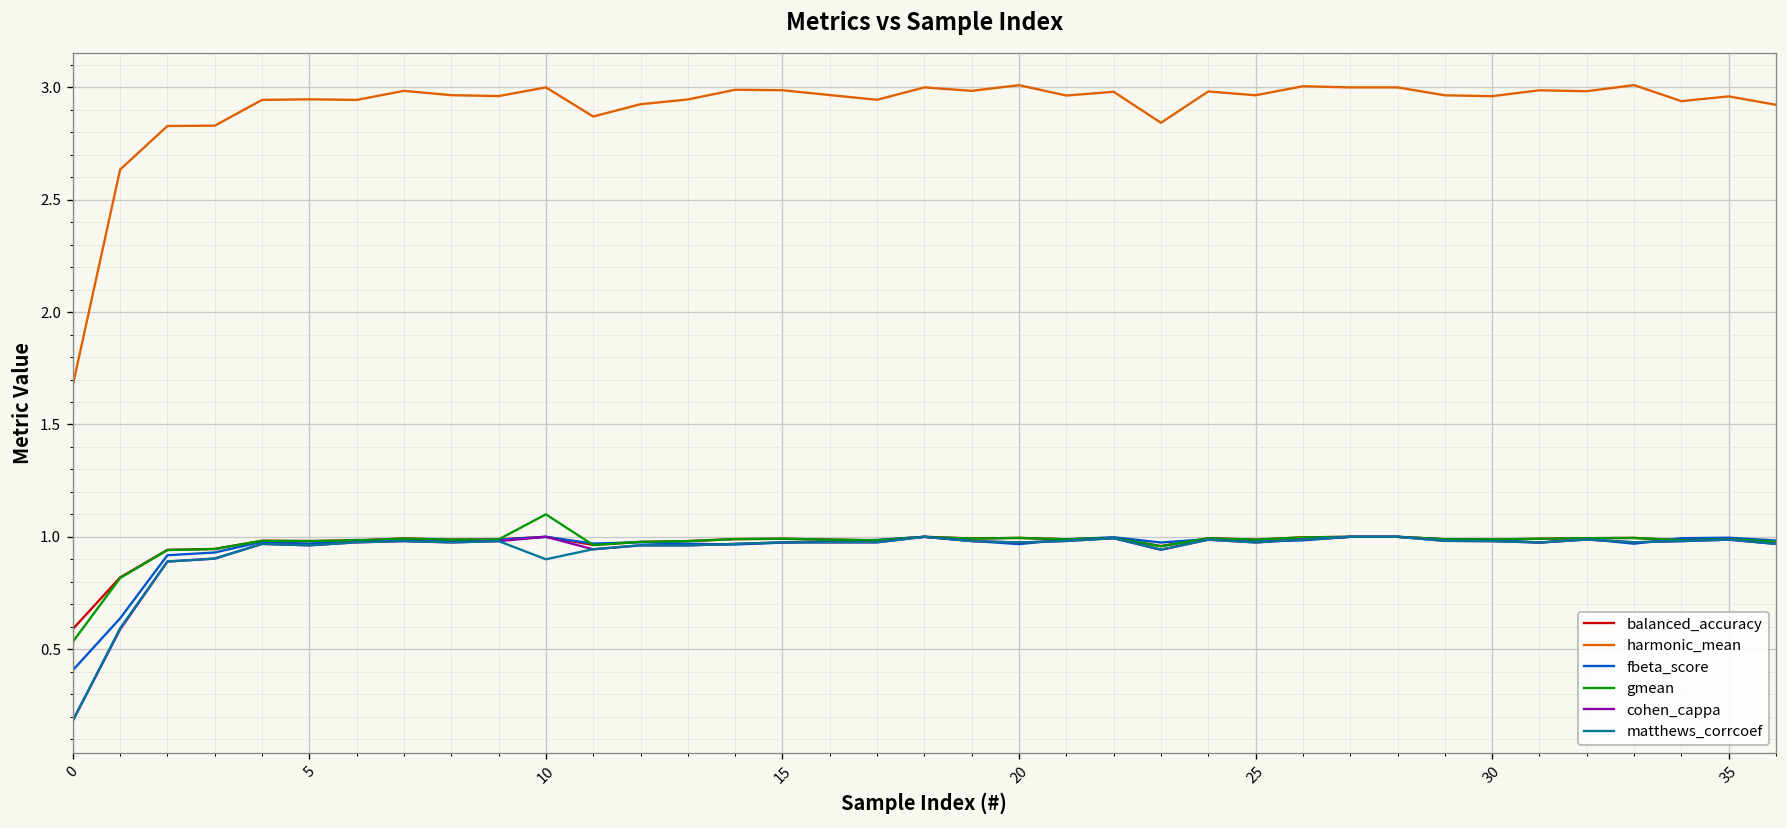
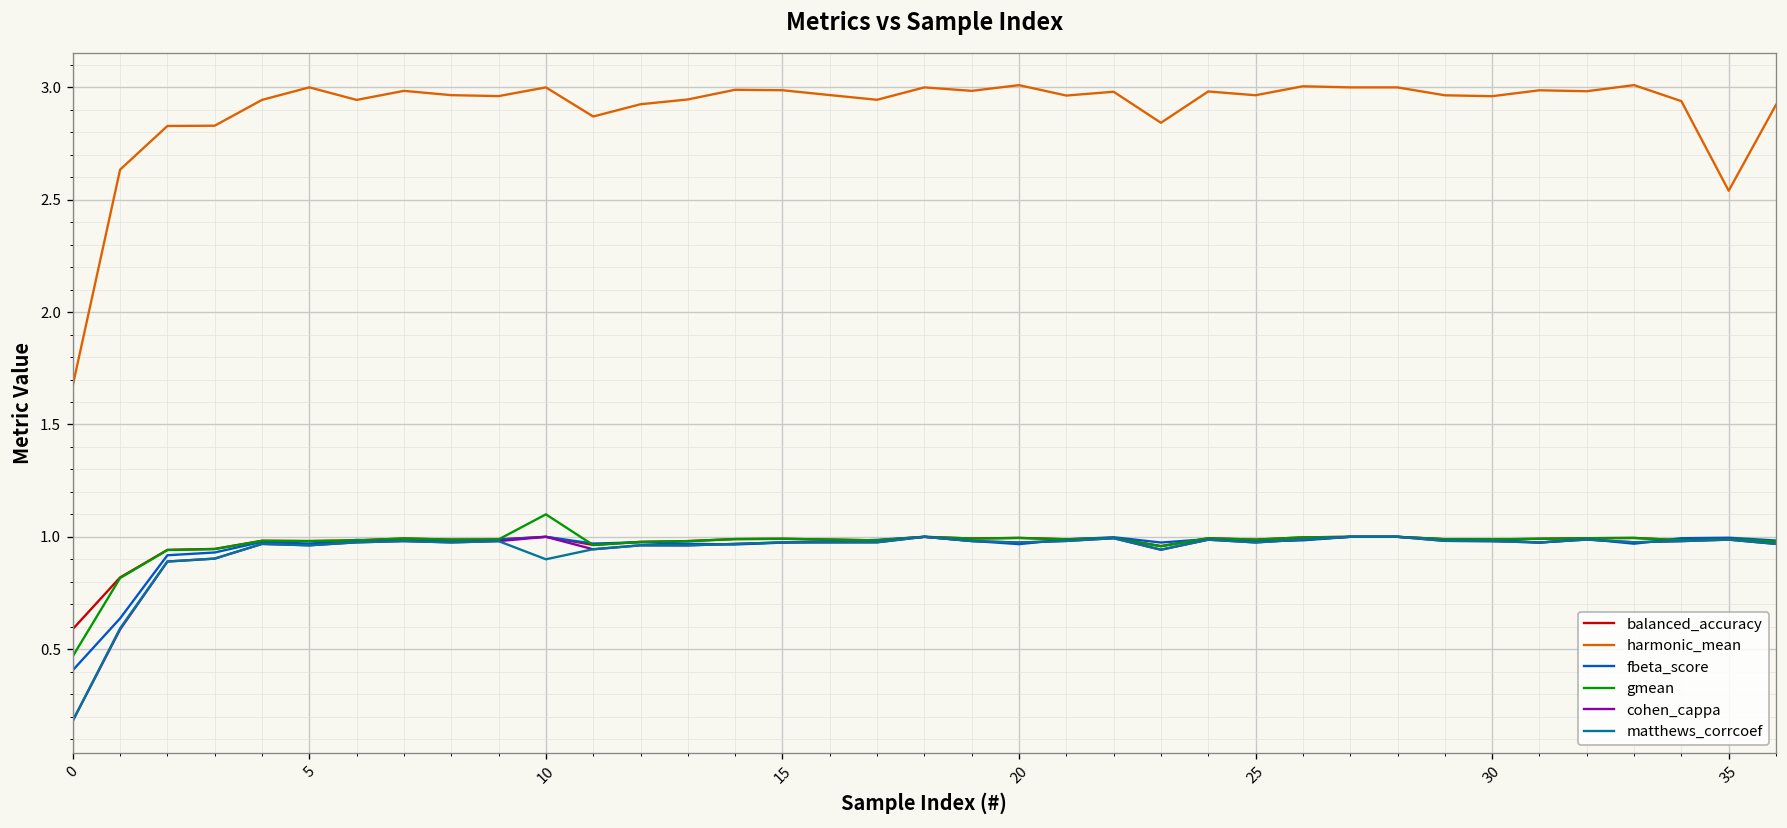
  {
    "balanced_accuracy": {
      "0": 0.59
    },
    "harmonic_mean": {
      "0": 1.67,
-     "5": 2.95,
+     "5": 3.00,
      "10": 3.00,
      "15": 2.99,
      "20": 3.01,
      "25": 2.97,
      "30": 2.96,
-     "35": 2.96
+     "35": 2.54
    },
    "fbeta_score": {
      "0": 0.41
    },
    "gmean": {
-     "0": 0.53,
+     "0": 0.47,
      "10": 1.10
    },
    "matthews_corrcoef": {
      "10": 0.90
    }
  }
